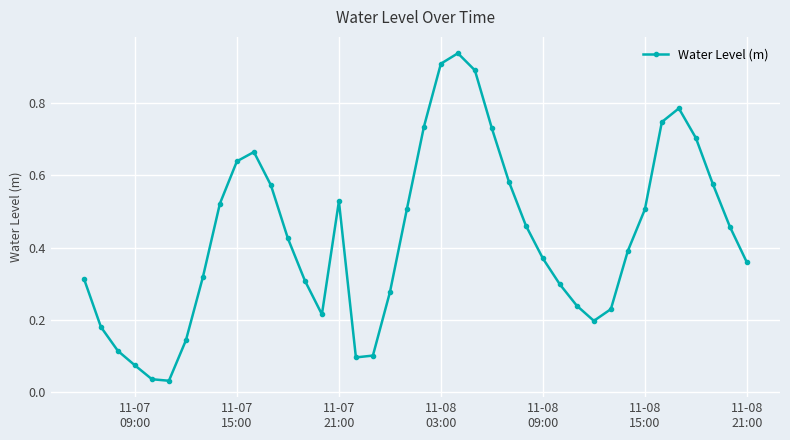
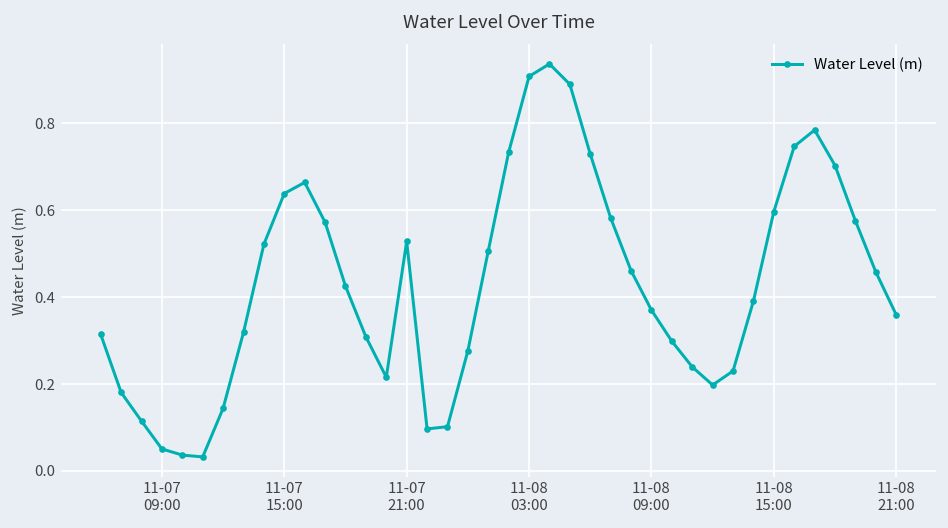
  {
-   "11-07 09:00": 0.07,
+   "11-07 09:00": 0.05,
    "11-07 15:00": 0.64,
    "11-07 21:00": 0.53,
    "11-08 03:00": 0.91,
    "11-08 09:00": 0.37,
-   "11-08 15:00": 0.51,
+   "11-08 15:00": 0.60,
    "11-08 21:00": 0.36
  }
